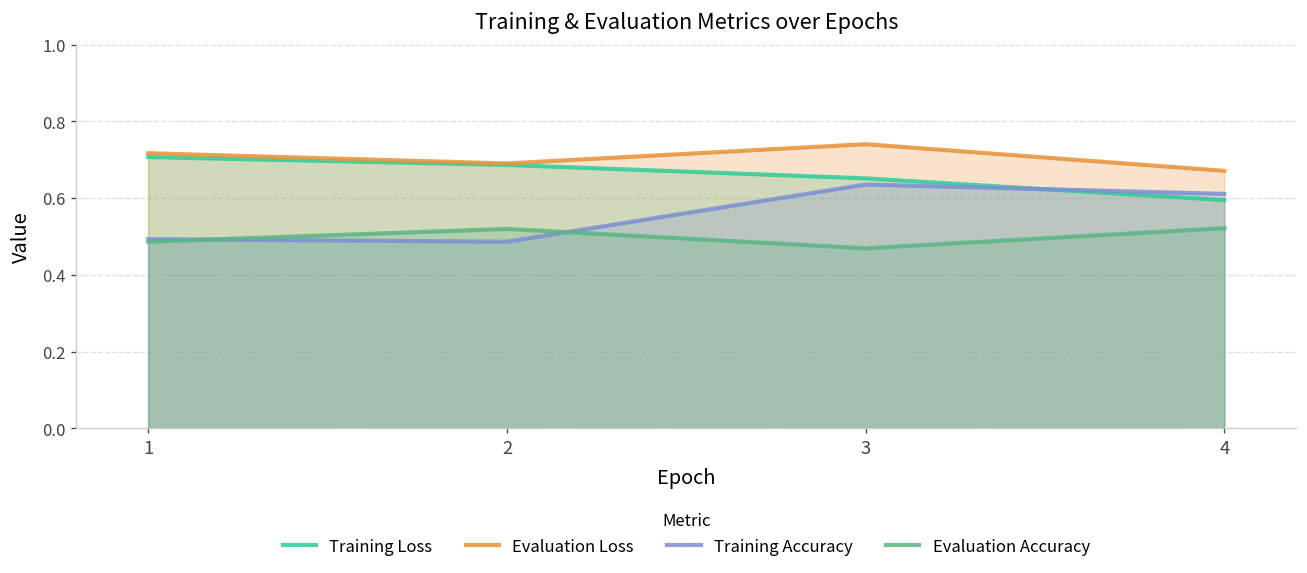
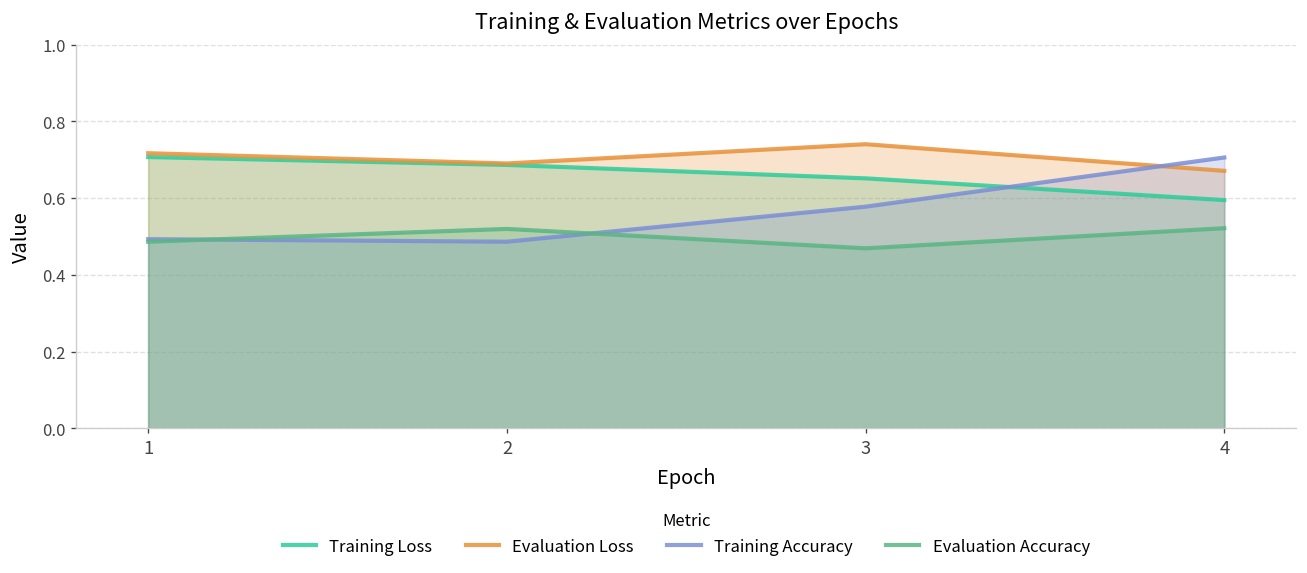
  {
    "Evaluation Loss": {
      "1": 0.72,
      "3": 0.74,
      "4": 0.67
    },
    "Training Accuracy": {
      "2": 0.49,
-     "3": 0.64,
-     "4": 0.61
+     "3": 0.58,
+     "4": 0.71
    }
  }
